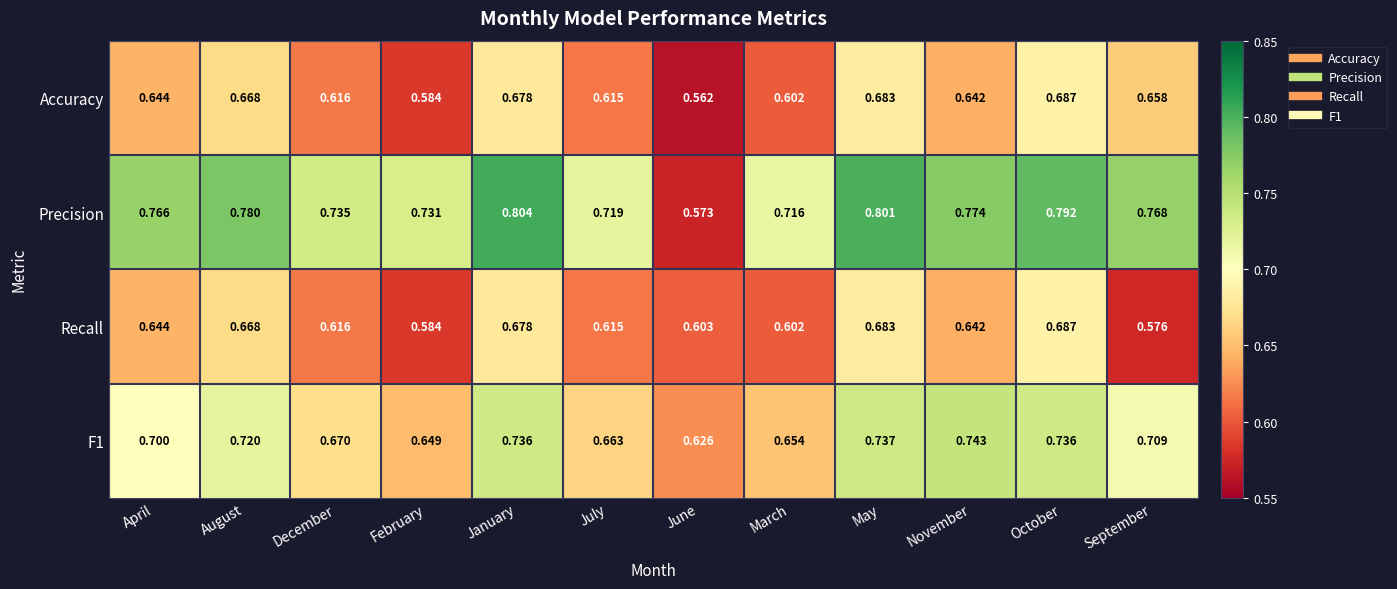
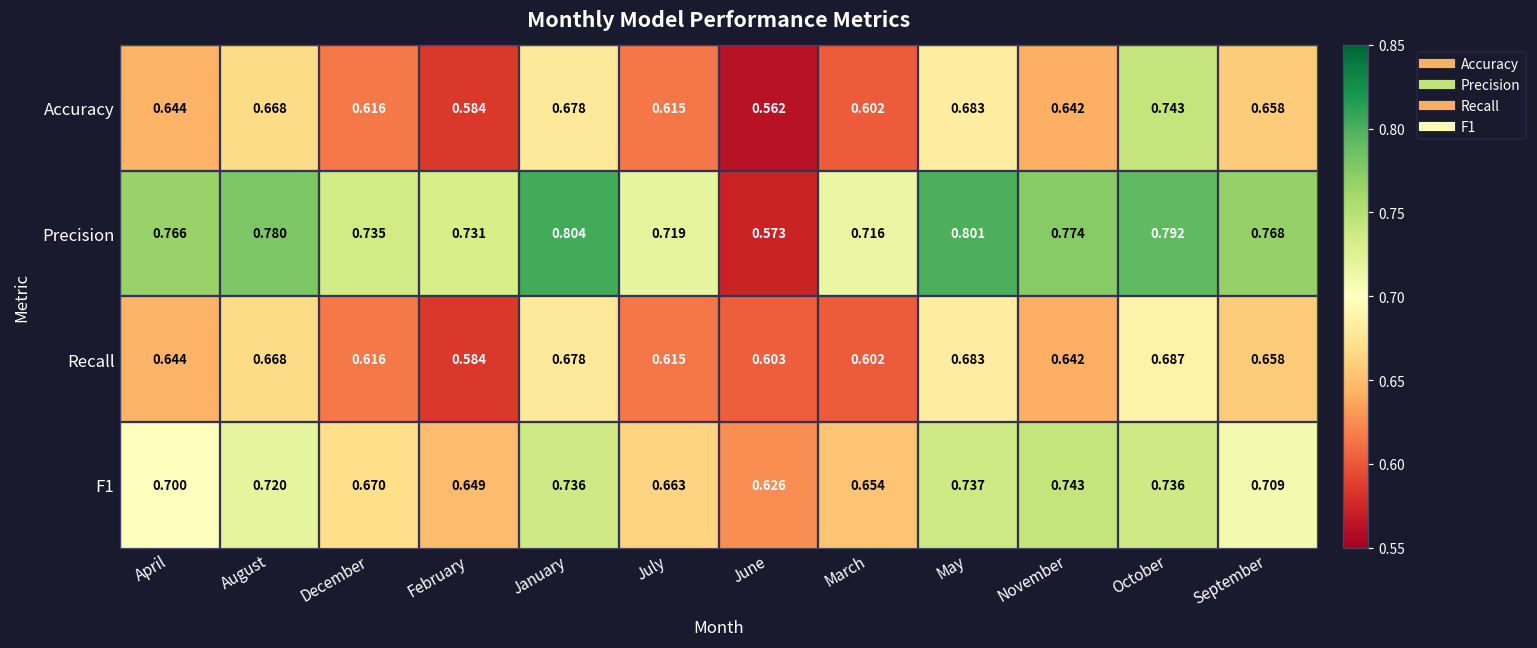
  {
    "Accuracy": {
      "April": 0.644,
      "August": 0.668,
      "December": 0.616,
      "February": 0.584,
      "January": 0.678,
      "July": 0.615,
      "June": 0.562,
      "March": 0.602,
      "May": 0.683,
      "November": 0.642,
-     "October": 0.687,
+     "October": 0.743,
      "September": 0.658
    },
    "Precision": {
      "April": 0.766,
      "August": 0.780,
      "December": 0.735,
      "February": 0.731,
      "January": 0.804,
      "July": 0.719,
      "June": 0.573,
      "March": 0.716,
      "May": 0.801,
      "November": 0.774,
      "October": 0.792,
      "September": 0.768
    },
    "Recall": {
      "April": 0.644,
      "August": 0.668,
      "December": 0.616,
      "February": 0.584,
      "January": 0.678,
      "July": 0.615,
      "June": 0.603,
      "March": 0.602,
      "May": 0.683,
      "November": 0.642,
      "October": 0.687,
-     "September": 0.576
+     "September": 0.658
    },
    "F1": {
      "April": 0.700,
      "August": 0.720,
      "December": 0.670,
      "February": 0.649,
      "January": 0.736,
      "July": 0.663,
      "June": 0.626,
      "March": 0.654,
      "May": 0.737,
      "November": 0.743,
      "October": 0.736,
      "September": 0.709
    }
  }
